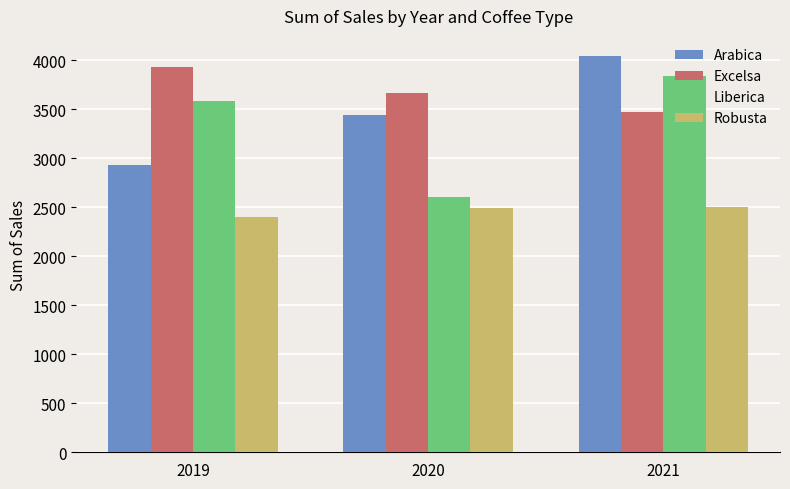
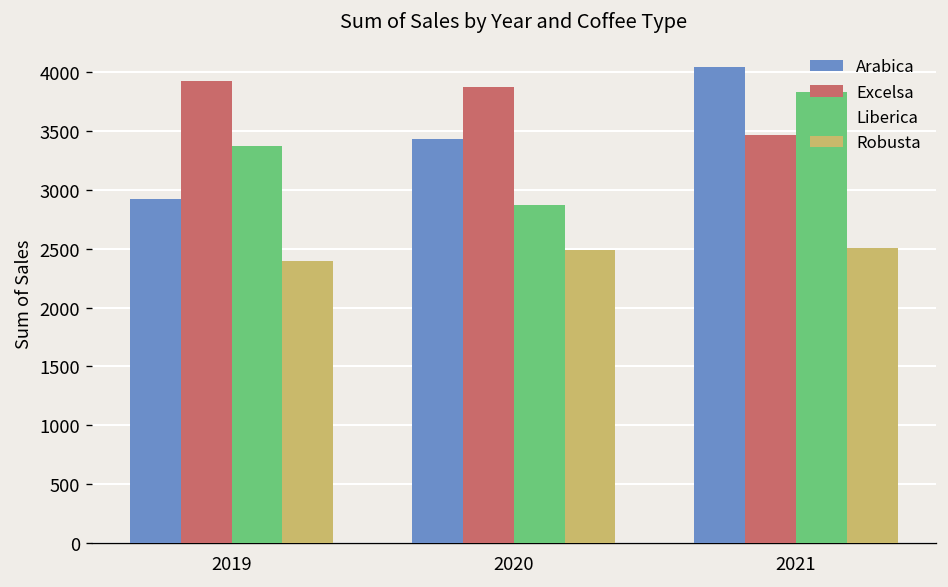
  {
    "Arabica": {
      "2019": 2900,
      "2020": 3400,
      "2021": 4000
    },
    "Excelsa": {
      "2019": 3900,
-     "2020": 3700,
+     "2020": 3900,
      "2021": 3500
    },
    "Liberica": {
-     "2019": 3600,
-     "2020": 2600,
+     "2019": 3400,
+     "2020": 2900,
      "2021": 3800
    },
    "Robusta": {
      "2019": 2400,
      "2020": 2500,
      "2021": 2500
    }
  }
